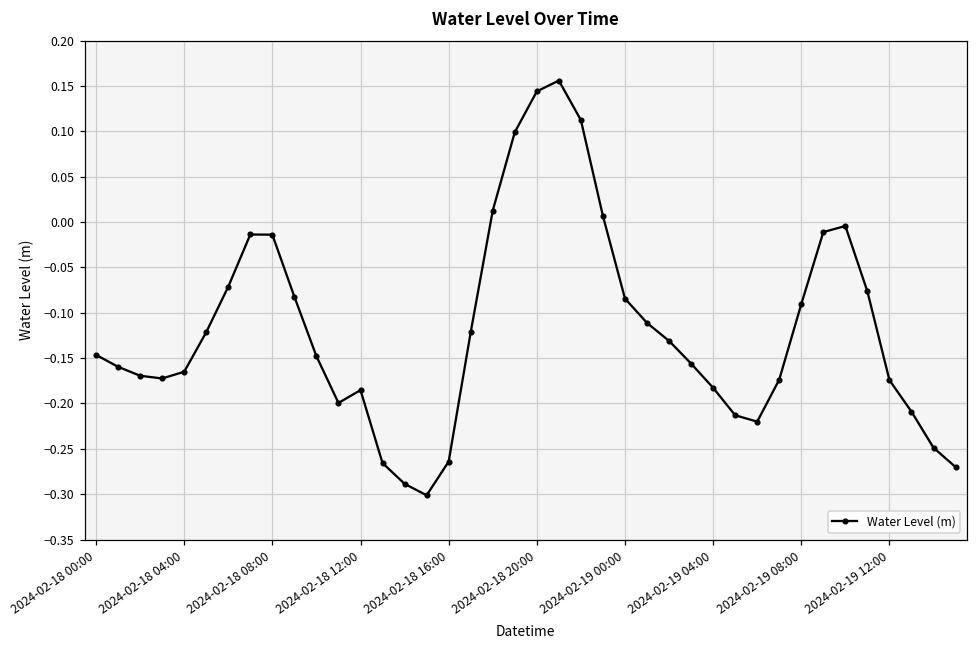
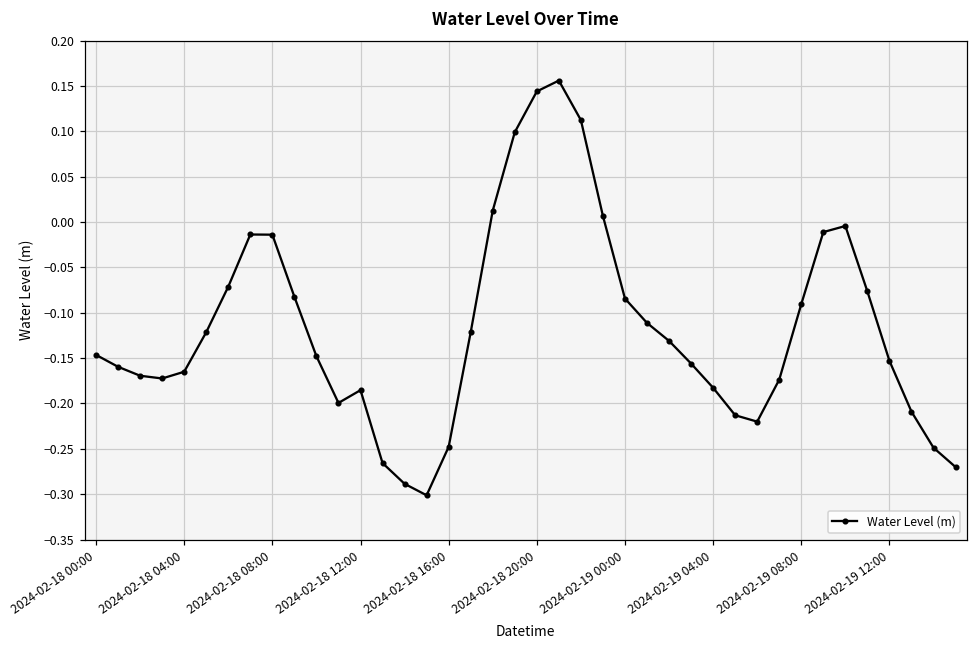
  {
    "2024-02-18 00:00": -0.15,
    "2024-02-18 04:00": -0.17,
    "2024-02-18 08:00": -0.01,
    "2024-02-18 12:00": -0.19,
-   "2024-02-18 16:00": -0.26,
+   "2024-02-18 16:00": -0.25,
    "2024-02-18 20:00": 0.14,
    "2024-02-19 00:00": -0.08,
    "2024-02-19 04:00": -0.18,
    "2024-02-19 08:00": -0.09,
-   "2024-02-19 12:00": -0.17
+   "2024-02-19 12:00": -0.15
  }
